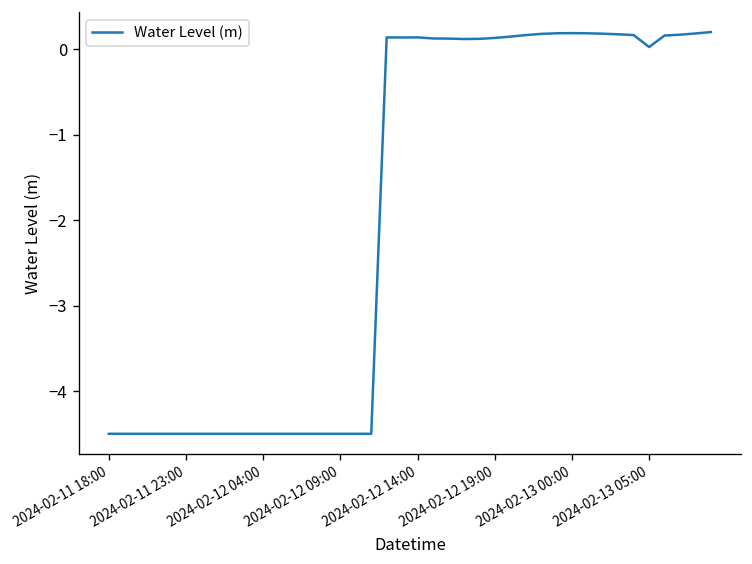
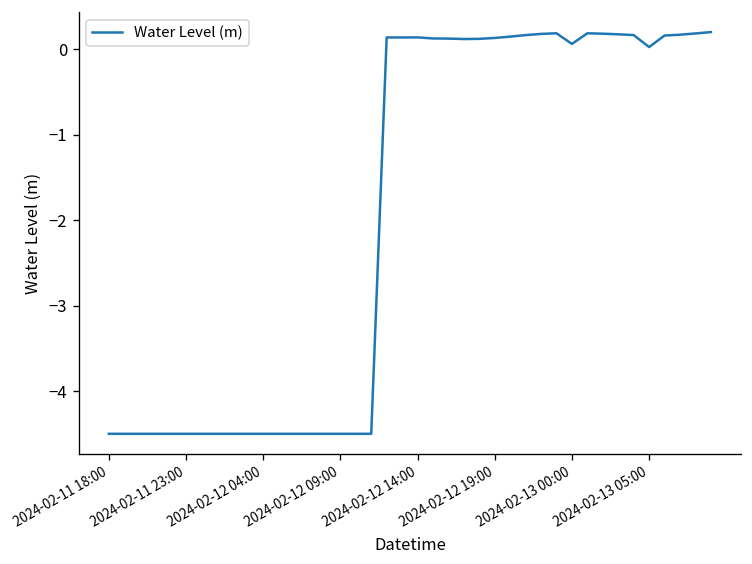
  {
    "2024-02-11 18:00": -4.5,
    "2024-02-11 23:00": -4.5,
    "2024-02-12 04:00": -4.5,
    "2024-02-12 09:00": -4.5,
    "2024-02-12 14:00": 0.1,
    "2024-02-12 19:00": 0.1,
-   "2024-02-13 00:00": 0.2,
+   "2024-02-13 00:00": 0.1,
    "2024-02-13 05:00": 0.0
  }
